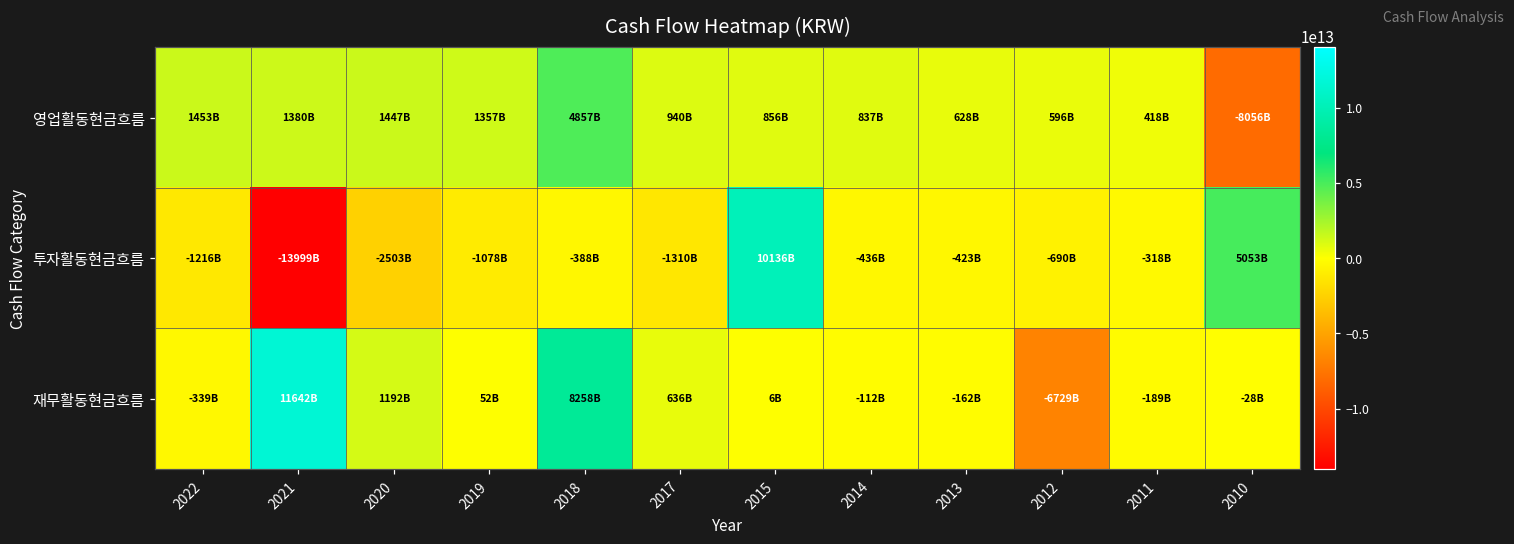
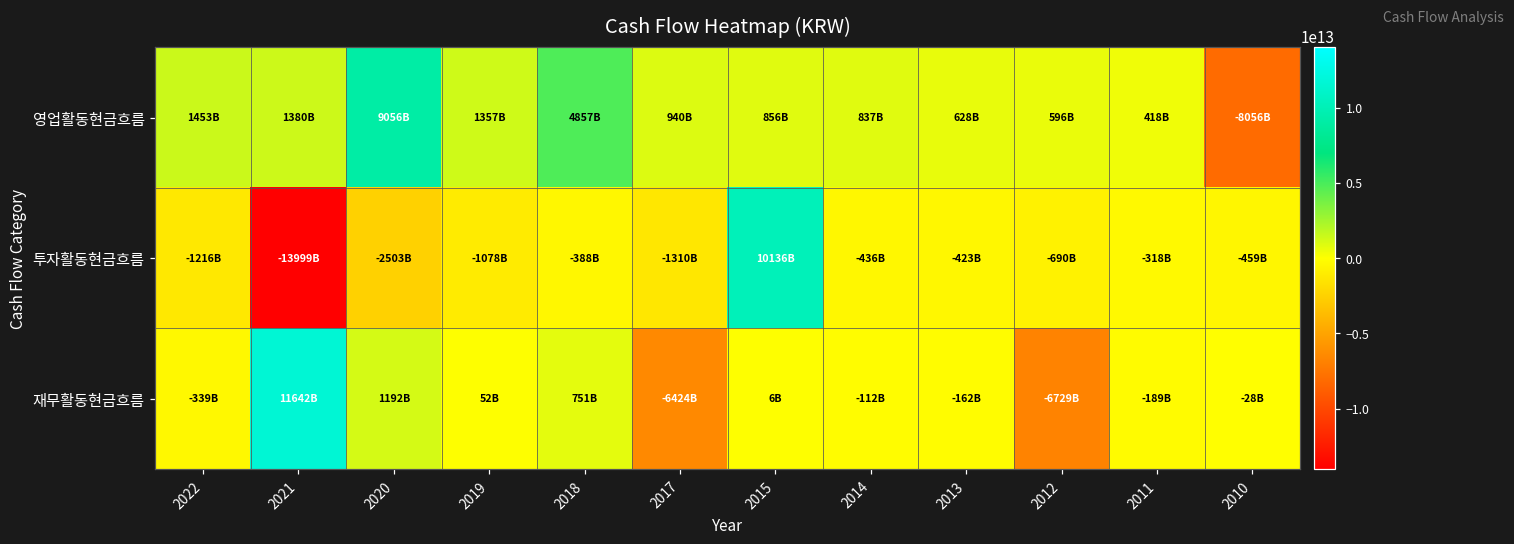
  {
    "영업활동현금흐름": {
      "2022": "1453B",
      "2021": "1380B",
-     "2020": "1447B",
+     "2020": "9056B",
      "2019": "1357B",
      "2018": "4857B",
      "2017": "940B",
      "2015": "856B",
      "2014": "837B",
      "2013": "628B",
      "2012": "596B",
      "2011": "418B",
      "2010": "-8056B"
    },
    "투자활동현금흐름": {
      "2022": "-1216B",
      "2021": "-13999B",
      "2020": "-2503B",
      "2019": "-1078B",
      "2018": "-388B",
      "2017": "-1310B",
      "2015": "10136B",
      "2014": "-436B",
      "2013": "-423B",
      "2012": "-690B",
      "2011": "-318B",
-     "2010": "5053B"
+     "2010": "-459B"
    },
    "재무활동현금흐름": {
      "2022": "-339B",
      "2021": "11642B",
      "2020": "1192B",
      "2019": "52B",
-     "2018": "8258B",
-     "2017": "636B",
+     "2018": "751B",
+     "2017": "-6424B",
      "2015": "6B",
      "2014": "-112B",
      "2013": "-162B",
      "2012": "-6729B",
      "2011": "-189B",
      "2010": "-28B"
    }
  }
